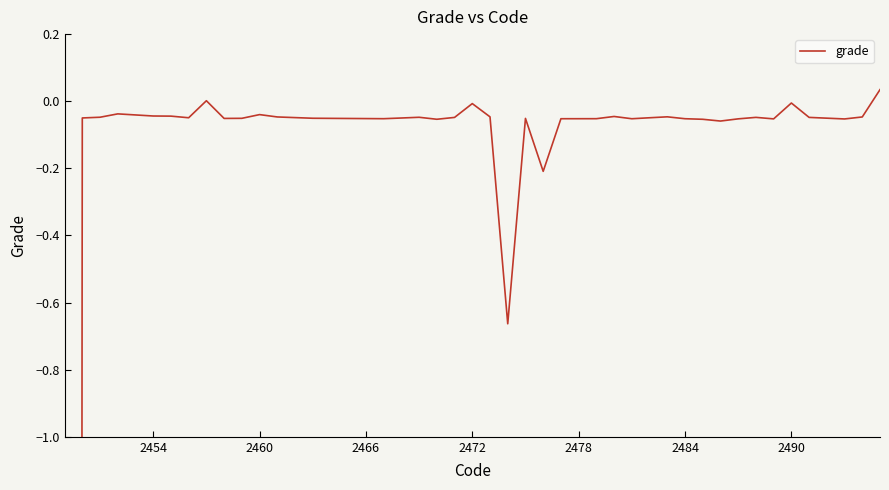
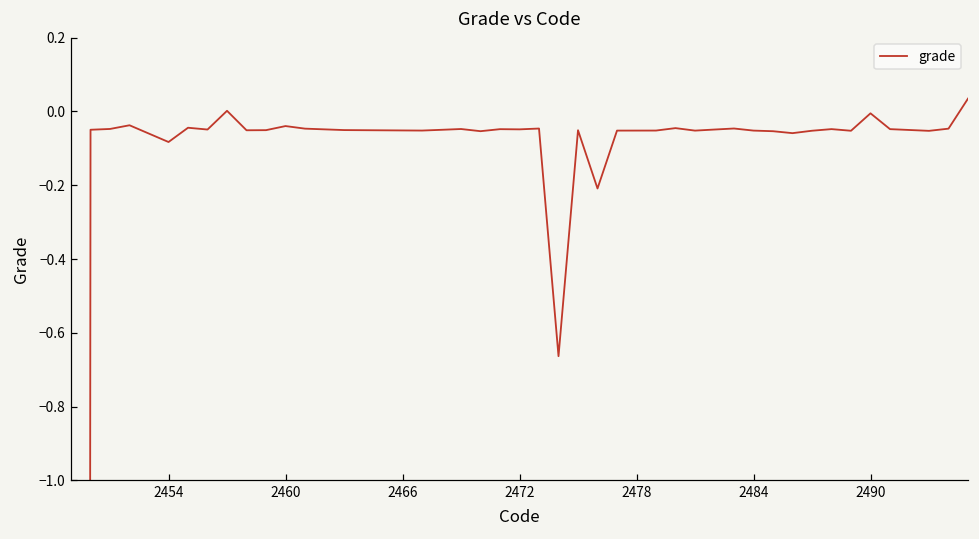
  {
-   "2454": -0.04,
+   "2454": -0.08,
    "2460": -0.04,
-   "2472": -0.01,
+   "2472": -0.05,
    "2484": -0.05,
    "2490": -0.01
  }
